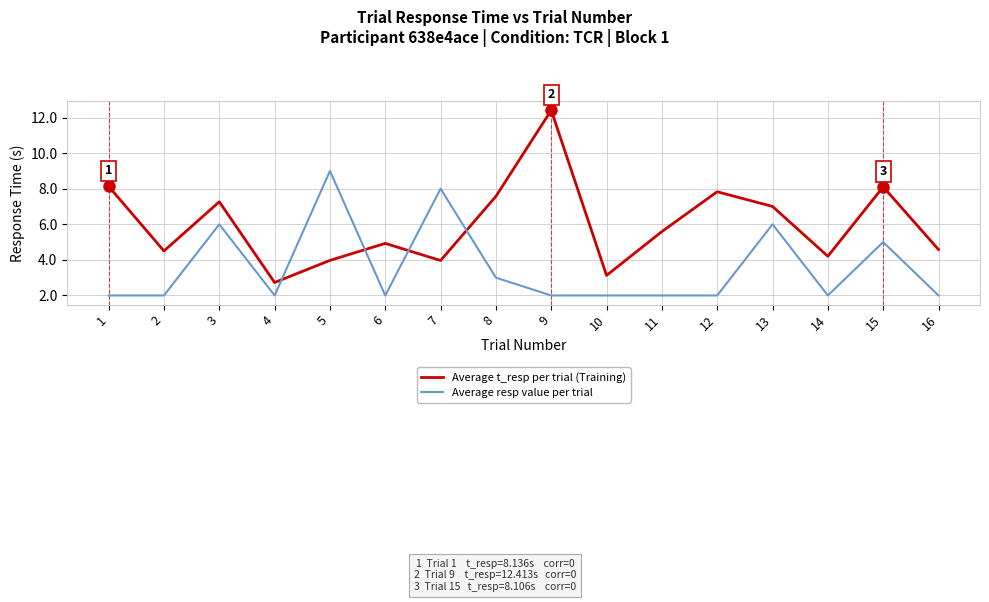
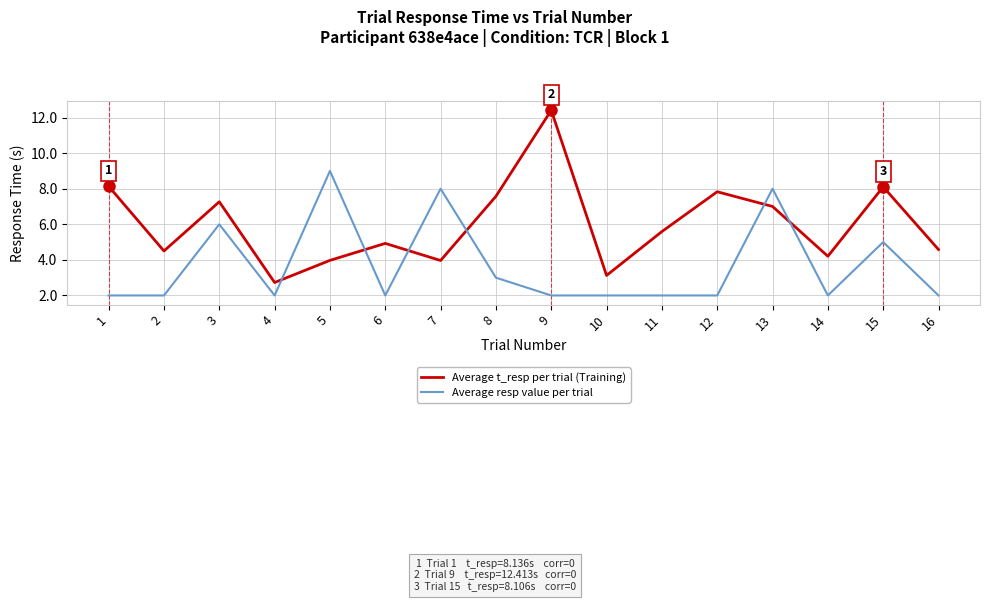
  {
    "Average resp value per trial": {
      "1": 2,
      "2": 2,
      "3": 6,
      "4": 2,
      "5": 9,
      "6": 2,
      "7": 8,
      "8": 3,
      "9": 2,
      "10": 2,
      "11": 2,
      "12": 2,
-     "13": 6,
+     "13": 8,
      "14": 2,
      "15": 5,
      "16": 2
    }
  }
